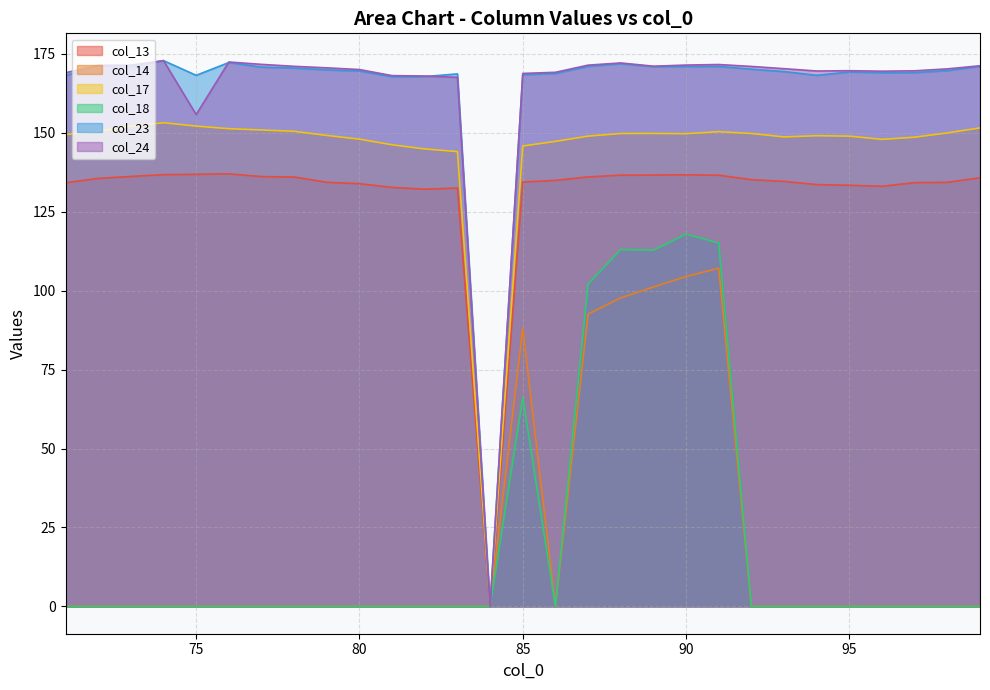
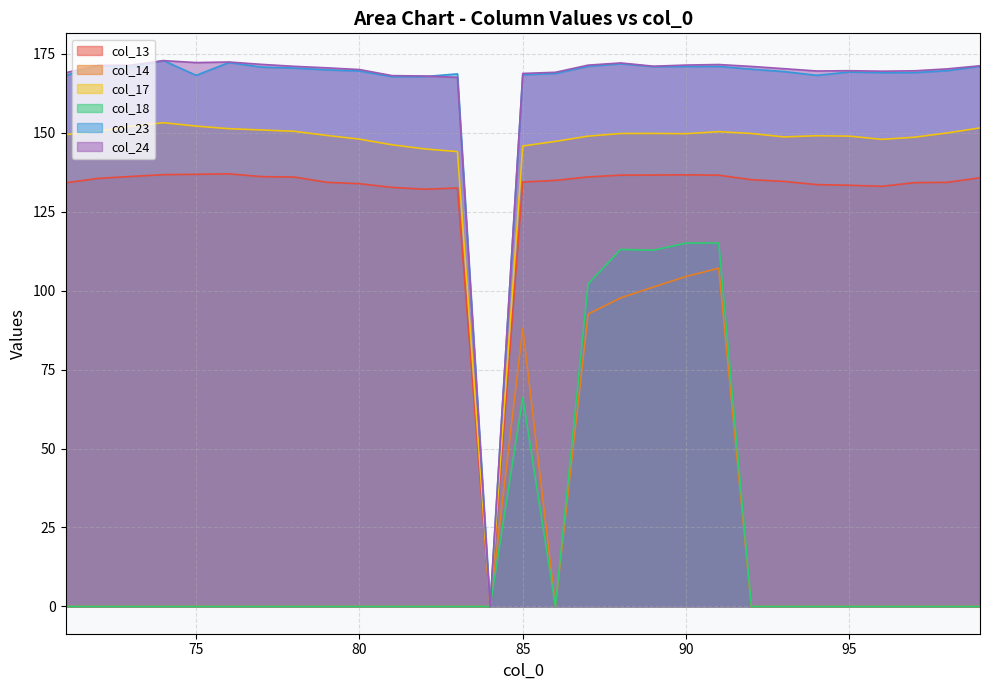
  {
    "col_18": {
      "85": 66,
-     "90": 118
+     "90": 115
    },
    "col_23": {
      "75": 168
    },
    "col_24": {
-     "75": 156
+     "75": 172
    }
  }
